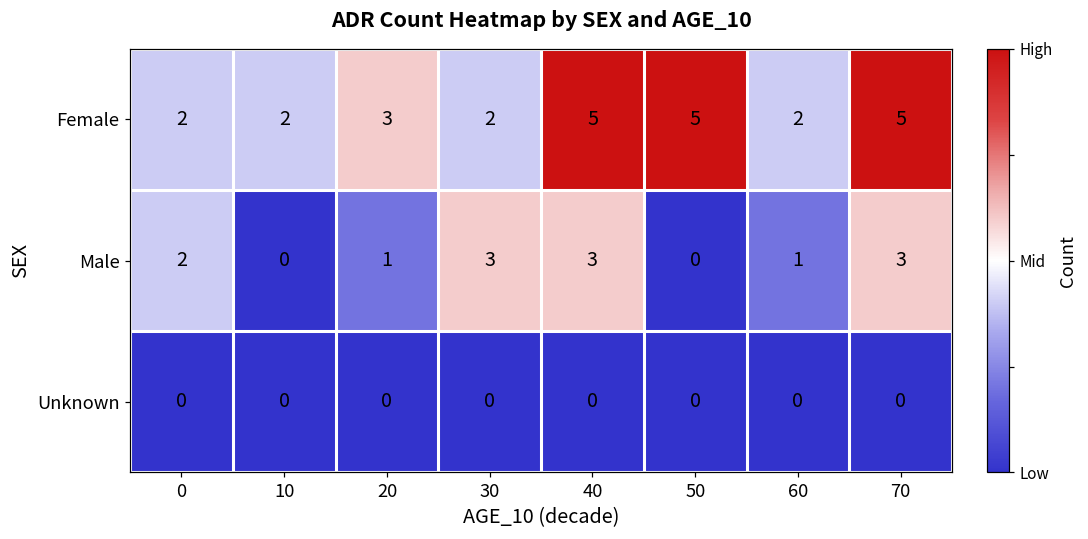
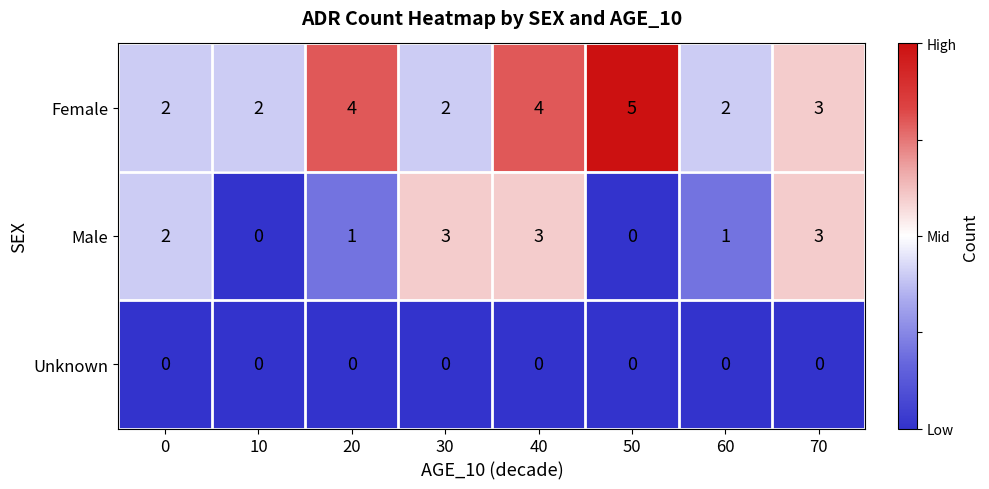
  {
    "Female": {
      "0": 2,
      "10": 2,
-     "20": 3,
+     "20": 4,
      "30": 2,
-     "40": 5,
+     "40": 4,
      "50": 5,
      "60": 2,
-     "70": 5
+     "70": 3
    },
    "Male": {
      "0": 2,
      "10": 0,
      "20": 1,
      "30": 3,
      "40": 3,
      "50": 0,
      "60": 1,
      "70": 3
    },
    "Unknown": {
      "0": 0,
      "10": 0,
      "20": 0,
      "30": 0,
      "40": 0,
      "50": 0,
      "60": 0,
      "70": 0
    }
  }
